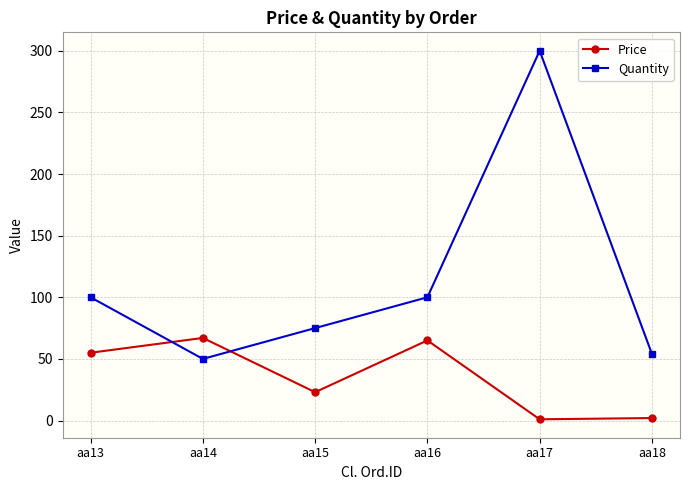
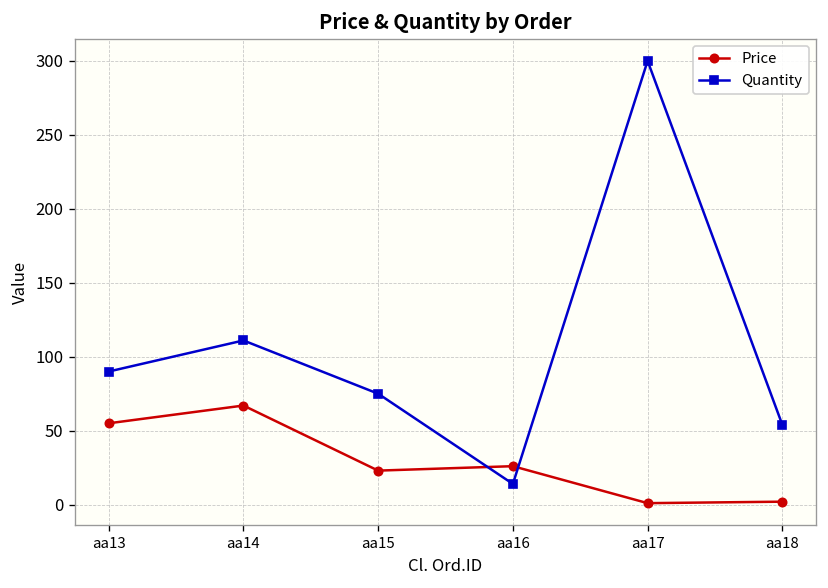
  {
    "Price": {
      "aa13": 55,
      "aa14": 67,
      "aa15": 23,
-     "aa16": 65,
+     "aa16": 26,
      "aa17": 1,
      "aa18": 2
    },
    "Quantity": {
-     "aa13": 100,
-     "aa14": 50,
+     "aa13": 90,
+     "aa14": 111,
      "aa15": 75,
-     "aa16": 100,
+     "aa16": 14,
      "aa17": 300,
      "aa18": 54
    }
  }
